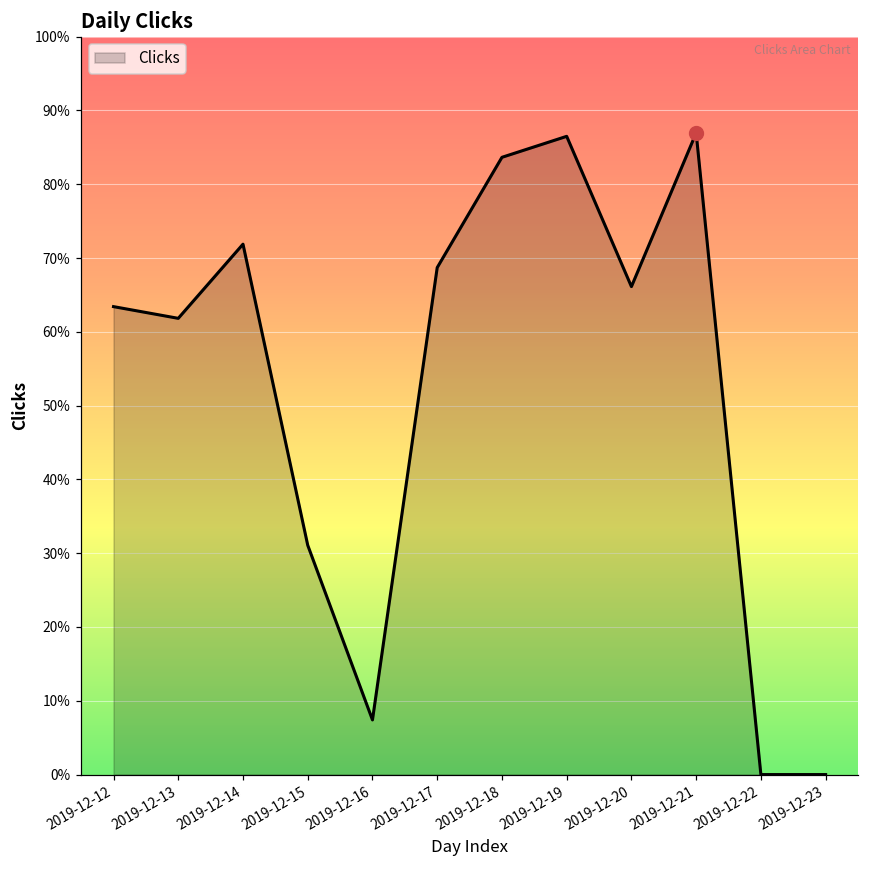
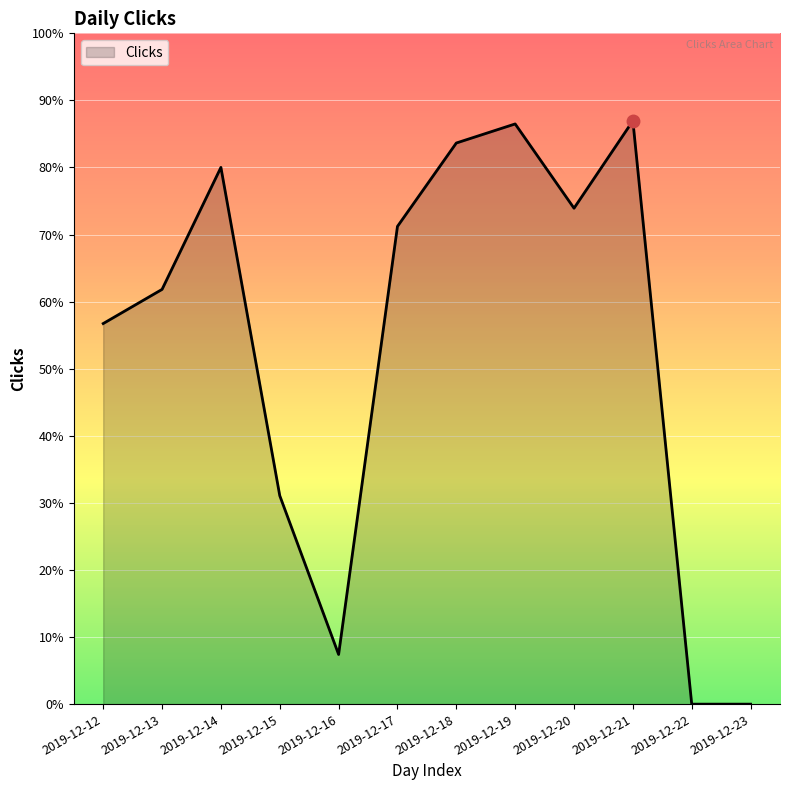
  {
    "Clicks": {
-     "2019-12-12": "63%",
+     "2019-12-12": "57%",
      "2019-12-13": "62%",
-     "2019-12-14": "72%",
+     "2019-12-14": "80%",
      "2019-12-15": "31%",
      "2019-12-16": "7%",
-     "2019-12-17": "69%",
+     "2019-12-17": "71%",
      "2019-12-18": "84%",
      "2019-12-19": "86%",
-     "2019-12-20": "66%",
+     "2019-12-20": "74%",
      "2019-12-22": "0%",
      "2019-12-23": "0%"
    }
  }
